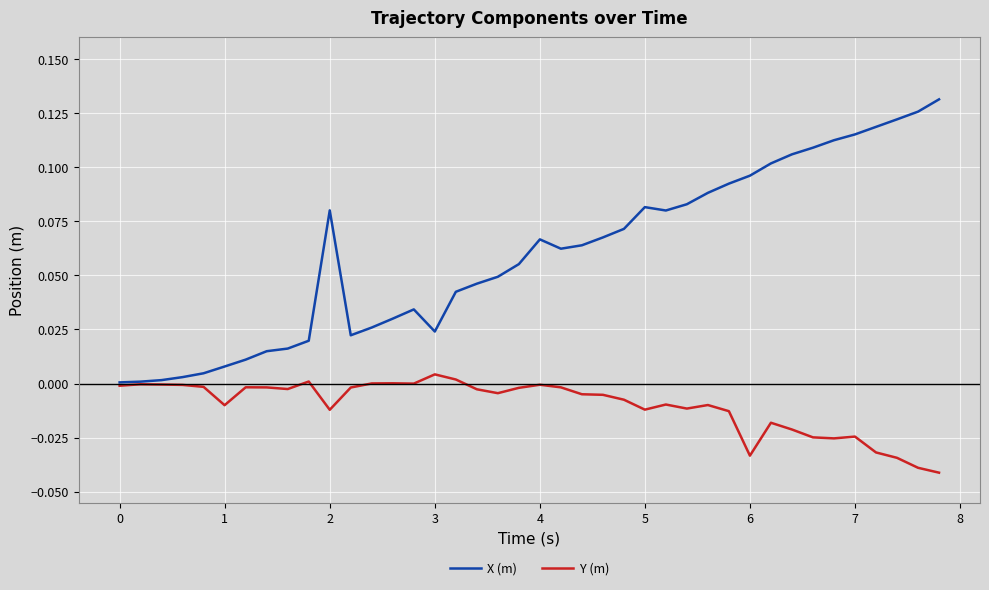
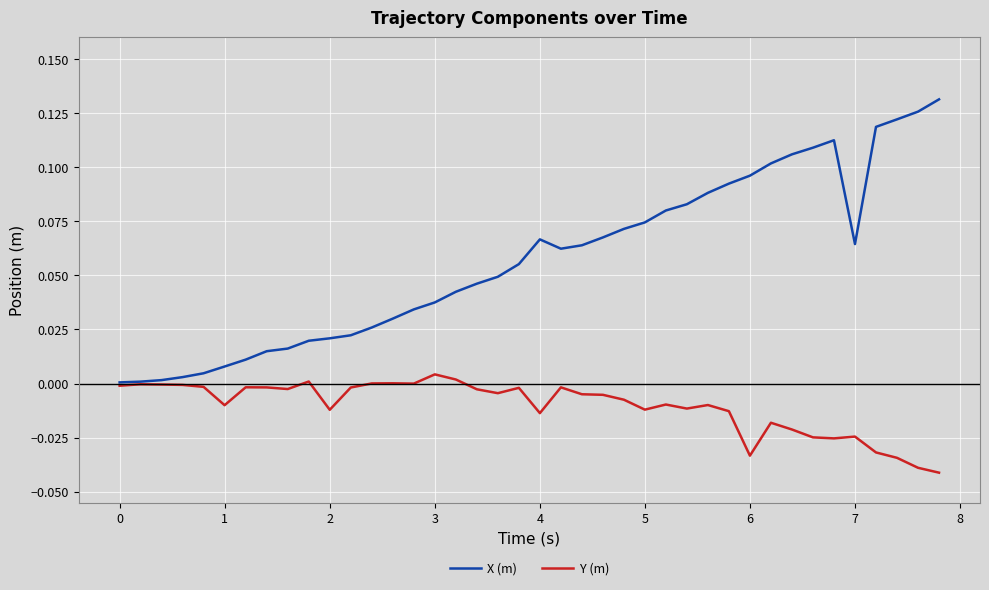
  {
    "X (m)": {
      "0": 0.001,
      "1": 0.008,
-     "2": 0.080,
-     "3": 0.024,
+     "2": 0.021,
+     "3": 0.037,
      "4": 0.067,
-     "5": 0.082,
+     "5": 0.074,
      "6": 0.096,
-     "7": 0.115
+     "7": 0.064
    },
    "Y (m)": {
      "0": -0.001,
      "1": -0.010,
      "2": -0.012,
      "3": 0.004,
-     "4": -0.001,
+     "4": -0.014,
      "5": -0.012,
      "6": -0.033,
      "7": -0.025
    }
  }
